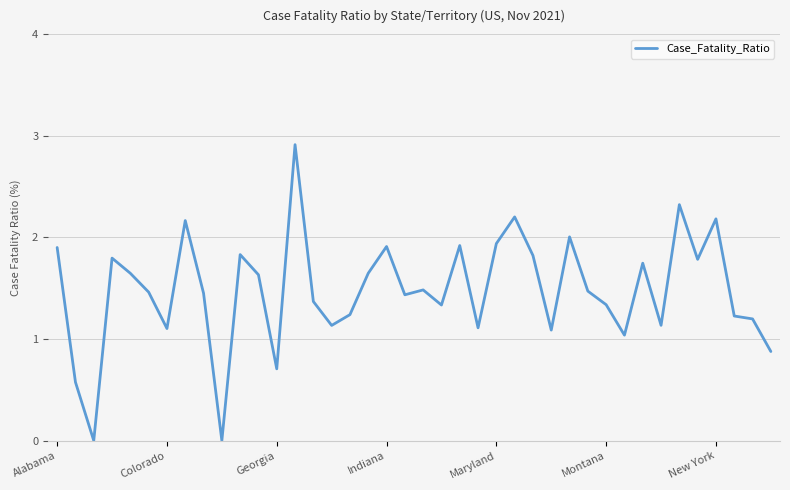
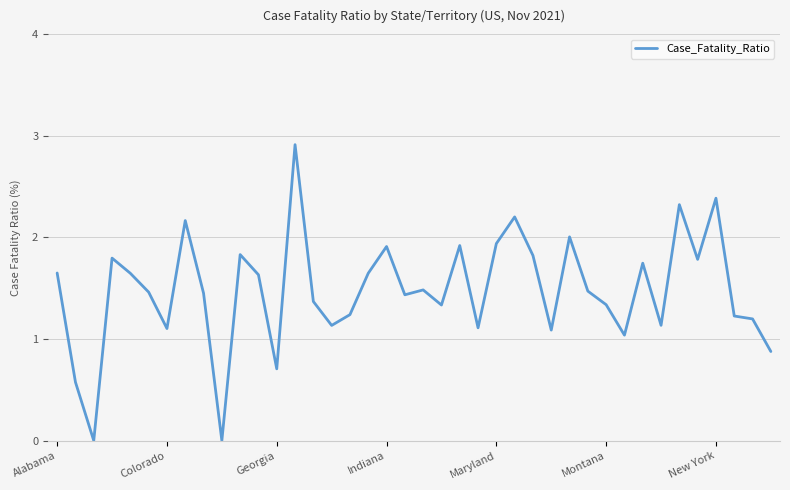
  {
-   "Alabama": 1.90,
+   "Alabama": 1.65,
    "Colorado": 1.10,
    "Georgia": 0.71,
    "Indiana": 1.91,
    "Maryland": 1.94,
    "Montana": 1.34,
-   "New York": 2.18
+   "New York": 2.39
  }
